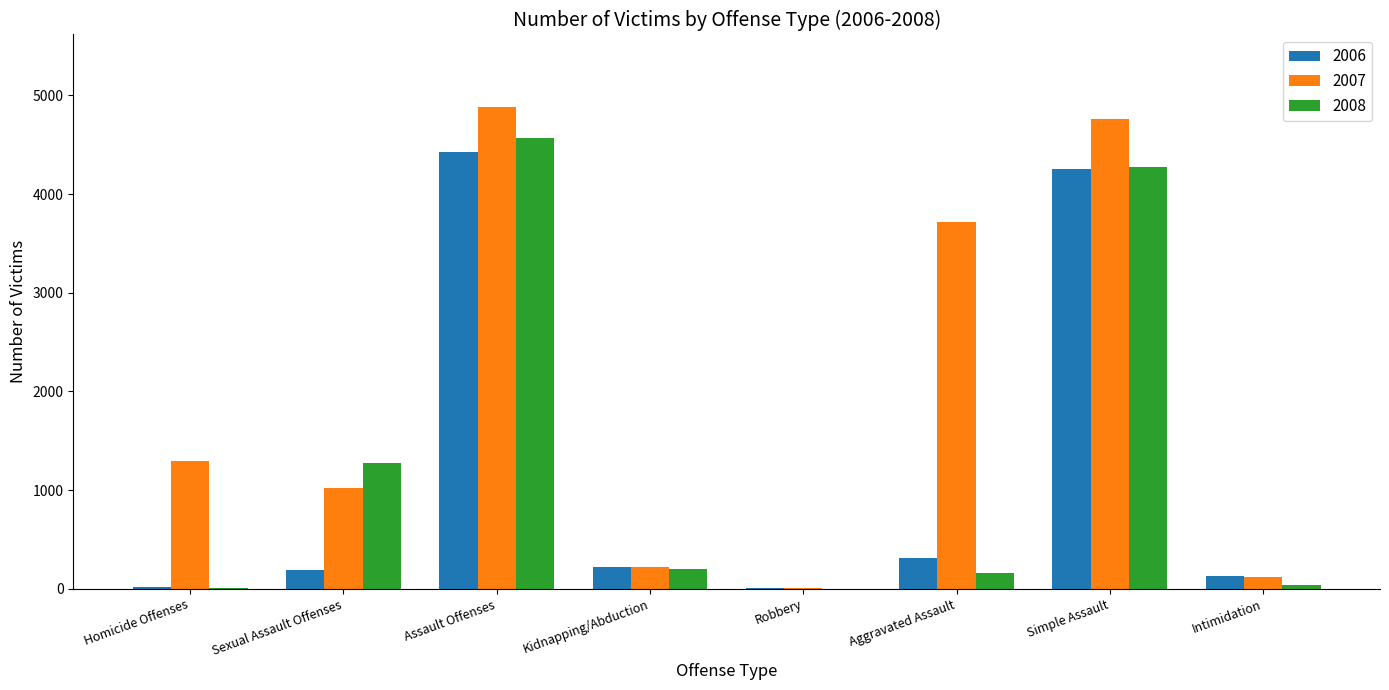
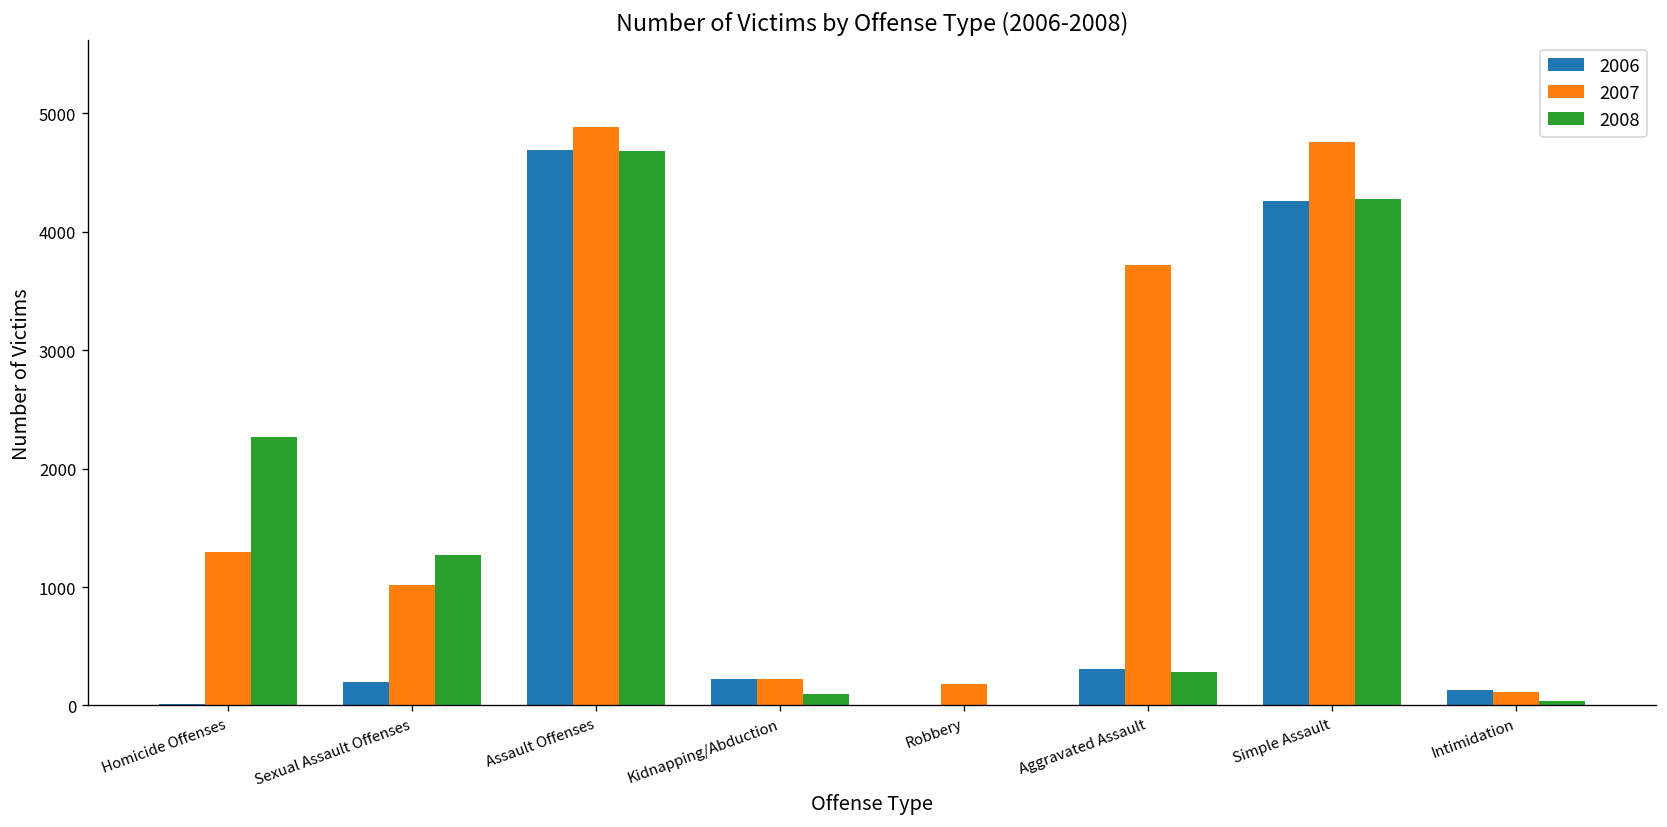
  {
    "2006": {
      "Sexual Assault Offenses": 200,
-     "Assault Offenses": 4400,
+     "Assault Offenses": 4700,
      "Kidnapping/Abduction": 200,
      "Aggravated Assault": 300,
      "Simple Assault": 4300,
      "Intimidation": 100
    },
    "2007": {
      "Homicide Offenses": 1300,
      "Sexual Assault Offenses": 1000,
      "Assault Offenses": 4900,
      "Kidnapping/Abduction": 200,
-     "Robbery": 0,
+     "Robbery": 200,
      "Aggravated Assault": 3700,
      "Simple Assault": 4800,
      "Intimidation": 100
    },
    "2008": {
-     "Homicide Offenses": 0,
+     "Homicide Offenses": 2300,
      "Sexual Assault Offenses": 1300,
-     "Assault Offenses": 4600,
-     "Kidnapping/Abduction": 200,
-     "Aggravated Assault": 200,
+     "Assault Offenses": 4700,
+     "Kidnapping/Abduction": 100,
+     "Aggravated Assault": 300,
      "Simple Assault": 4300,
      "Intimidation": 0
    }
  }
